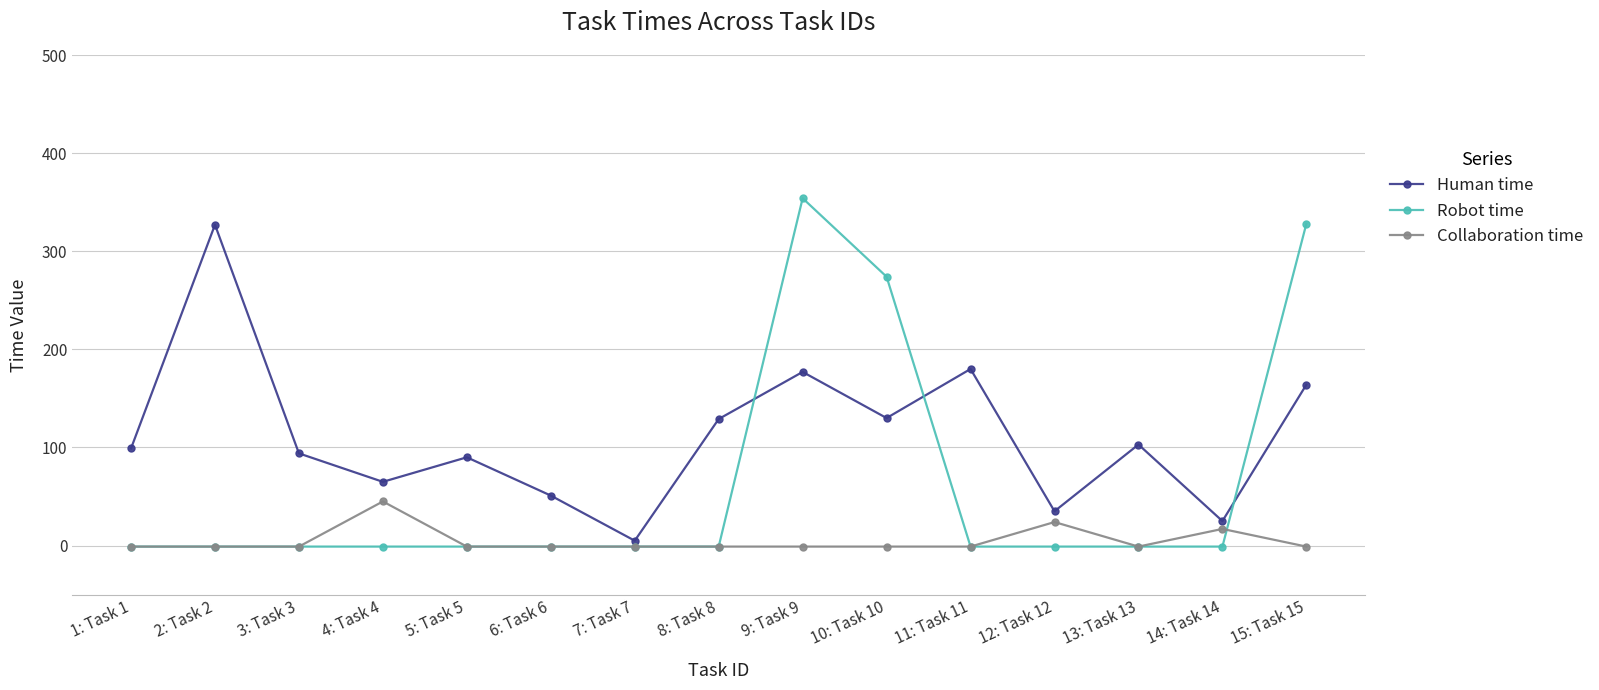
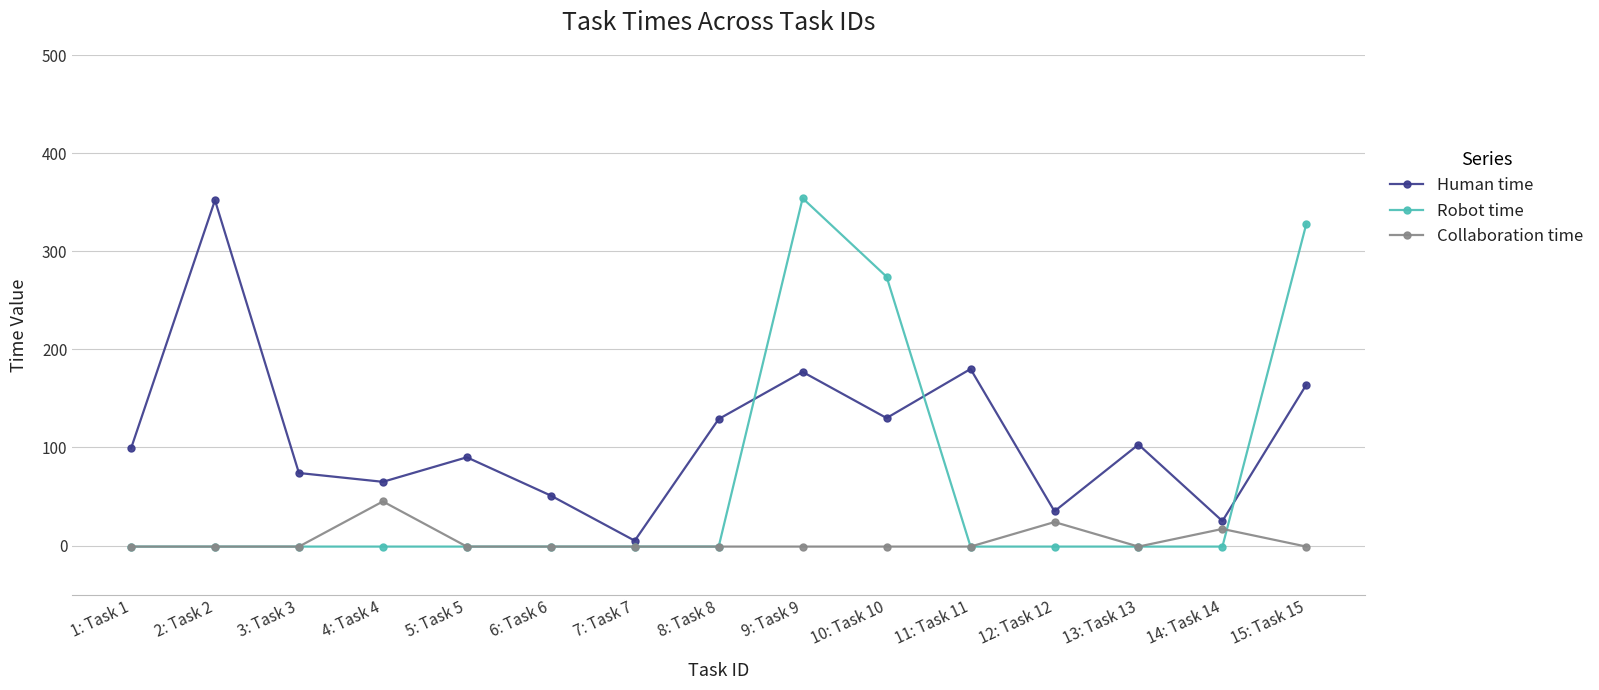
  {
    "Human time": {
      "1: Task 1": 100,
-     "2: Task 2": 330,
-     "3: Task 3": 90,
+     "2: Task 2": 350,
+     "3: Task 3": 70,
      "4: Task 4": 70,
      "5: Task 5": 90,
      "6: Task 6": 50,
      "7: Task 7": 10,
      "8: Task 8": 130,
      "9: Task 9": 180,
      "10: Task 10": 130,
      "11: Task 11": 180,
      "12: Task 12": 40,
      "13: Task 13": 100,
      "14: Task 14": 30,
      "15: Task 15": 160
    },
    "Robot time": {
      "4: Task 4": 0,
      "9: Task 9": 350,
      "10: Task 10": 270,
      "12: Task 12": 0,
      "14: Task 14": 0,
      "15: Task 15": 330
    },
    "Collaboration time": {
      "4: Task 4": 50,
      "9: Task 9": 0,
      "10: Task 10": 0,
      "12: Task 12": 20,
      "14: Task 14": 20,
      "15: Task 15": 0
    }
  }
